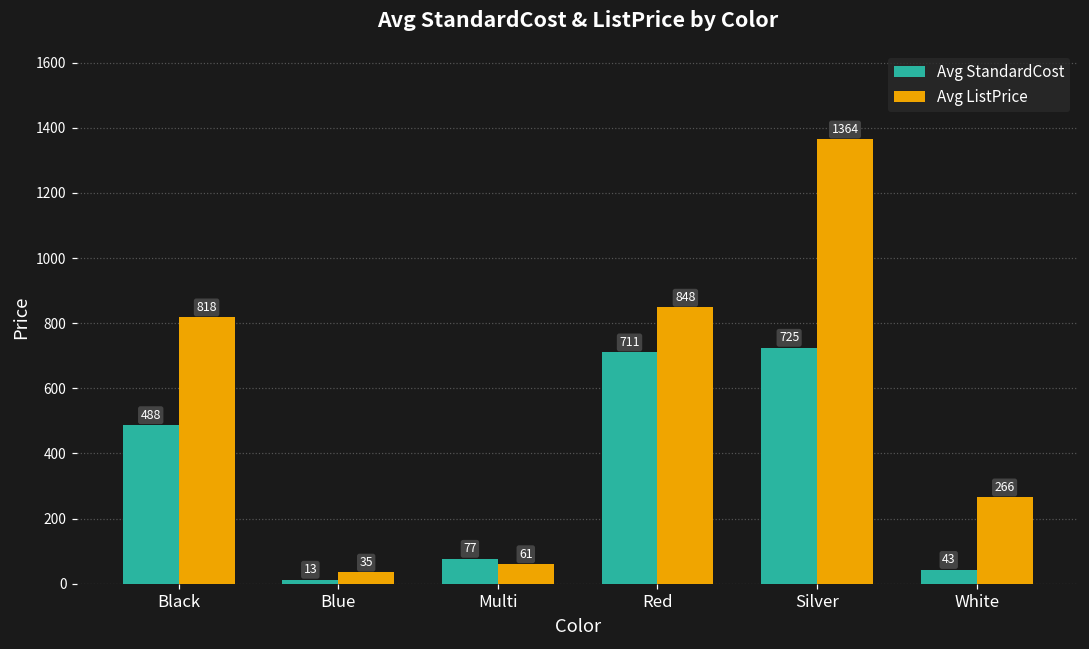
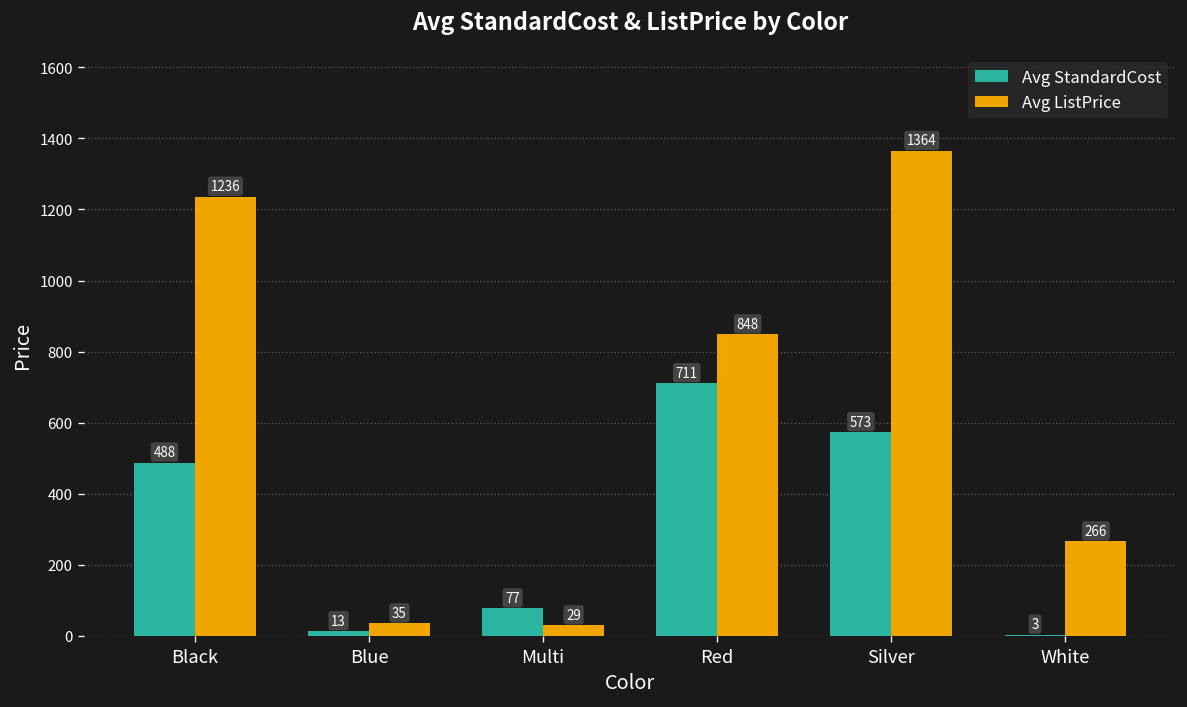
  {
    "Avg StandardCost": {
-     "Silver": 725,
-     "White": 43
+     "Silver": 573,
+     "White": 3
    },
    "Avg ListPrice": {
-     "Black": 818,
-     "Multi": 61
+     "Black": 1236,
+     "Multi": 29
    }
  }
